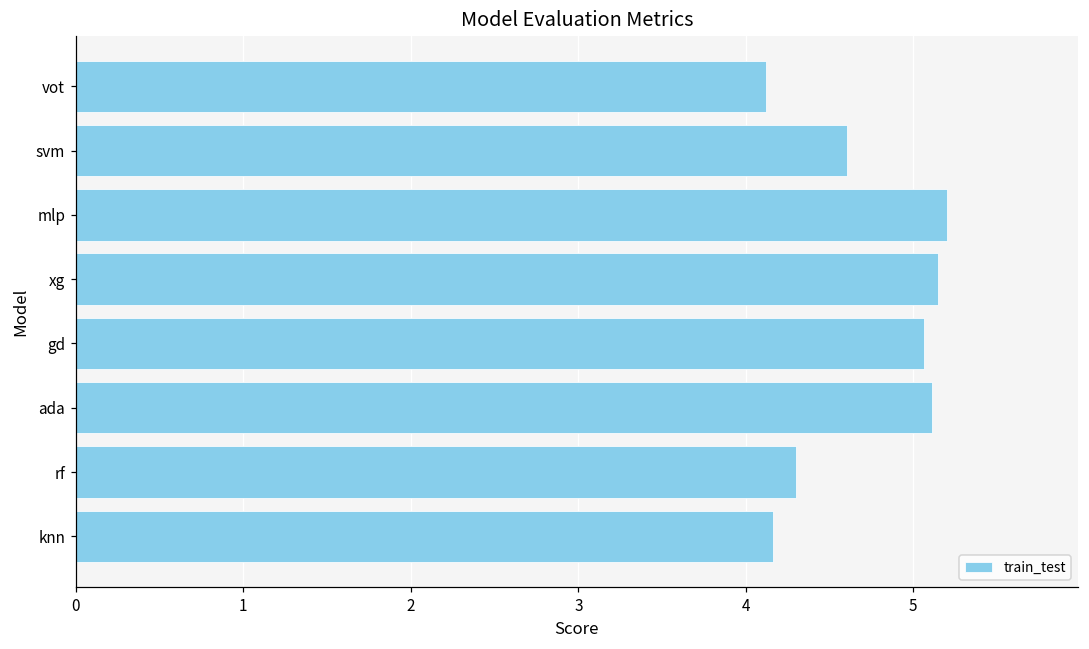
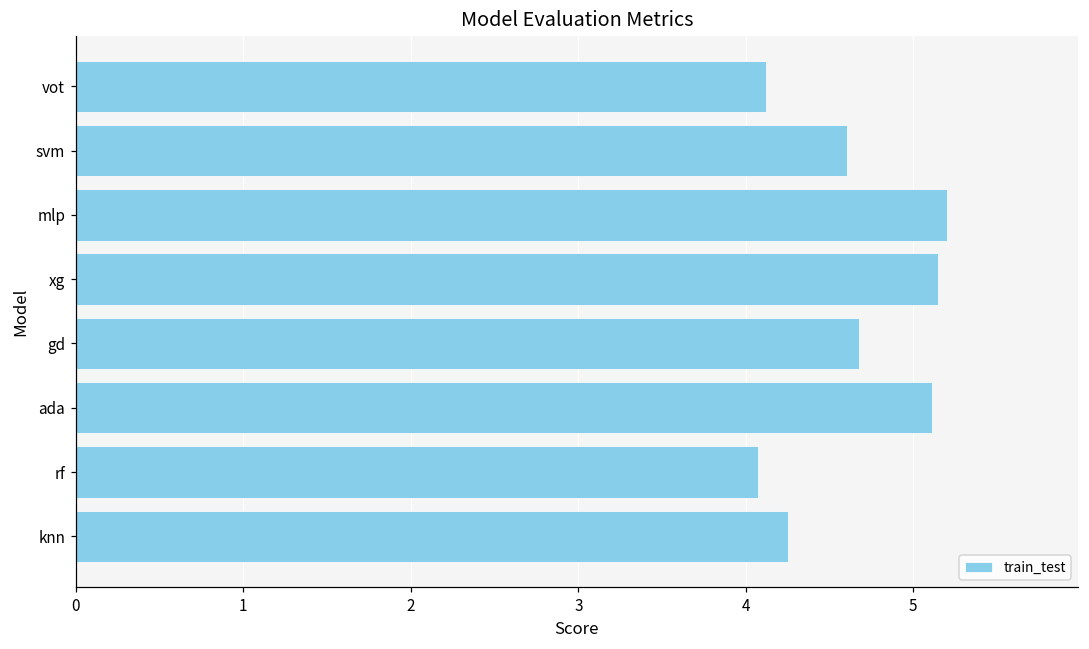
  {
    "vot": 4.12,
    "svm": 4.60,
    "mlp": 5.20,
    "xg": 5.15,
-   "gd": 5.07,
+   "gd": 4.67,
    "ada": 5.11,
-   "rf": 4.30,
-   "knn": 4.16
+   "rf": 4.07,
+   "knn": 4.25
  }
